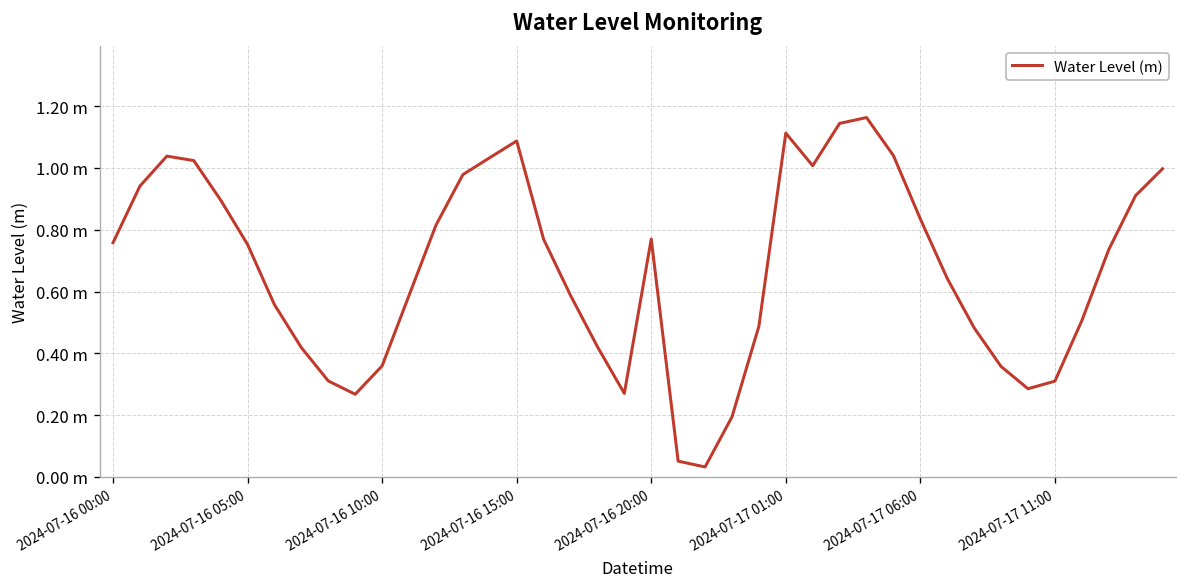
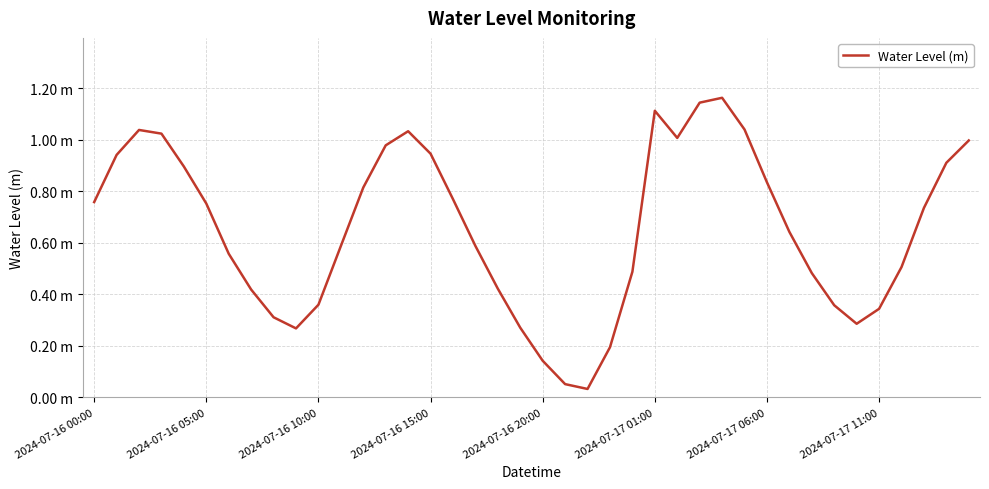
  {
    "2024-07-16 00:00": "0.76 m",
    "2024-07-16 05:00": "0.75 m",
    "2024-07-16 10:00": "0.36 m",
-   "2024-07-16 15:00": "1.09 m",
-   "2024-07-16 20:00": "0.77 m",
+   "2024-07-16 15:00": "0.95 m",
+   "2024-07-16 20:00": "0.14 m",
    "2024-07-17 01:00": "1.11 m",
    "2024-07-17 06:00": "0.83 m",
-   "2024-07-17 11:00": "0.31 m"
+   "2024-07-17 11:00": "0.34 m"
  }
